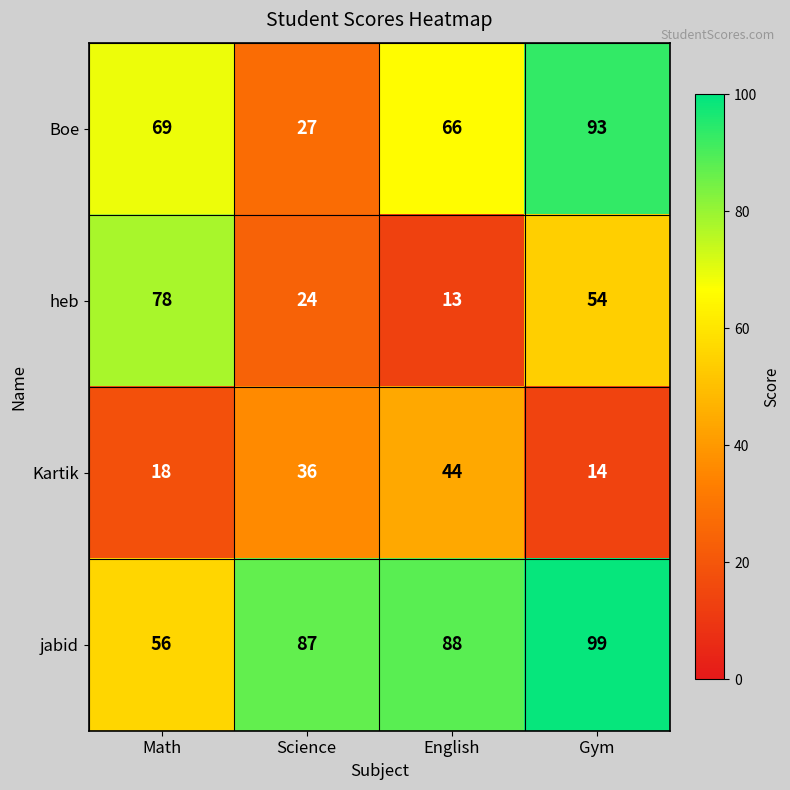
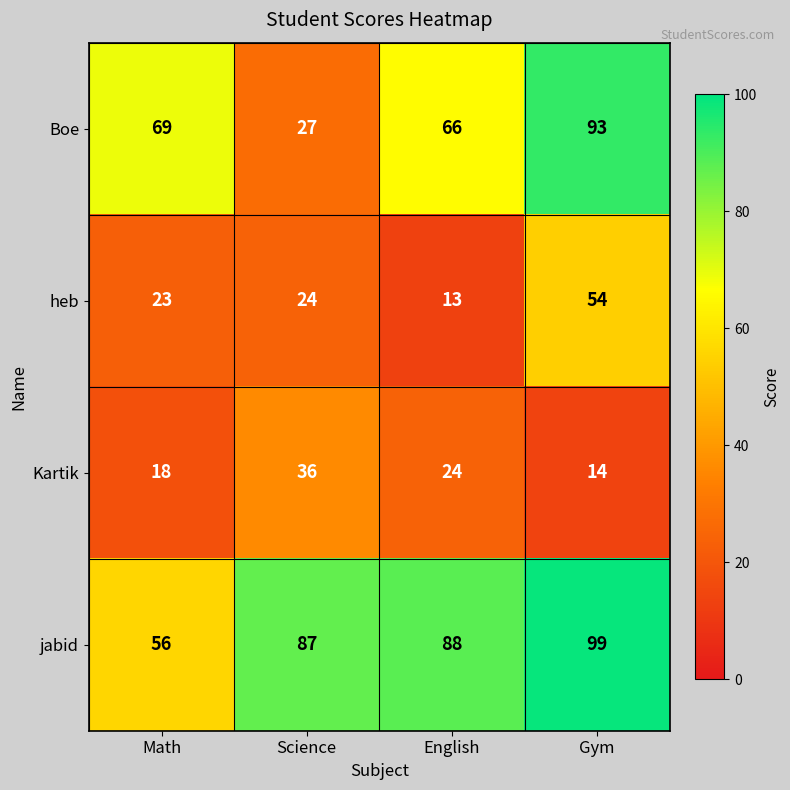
  {
    "Boe": {
      "Math": 69,
      "Science": 27,
      "English": 66,
      "Gym": 93
    },
    "heb": {
-     "Math": 78,
+     "Math": 23,
      "Science": 24,
      "English": 13,
      "Gym": 54
    },
    "Kartik": {
      "Math": 18,
      "Science": 36,
-     "English": 44,
+     "English": 24,
      "Gym": 14
    },
    "jabid": {
      "Math": 56,
      "Science": 87,
      "English": 88,
      "Gym": 99
    }
  }
